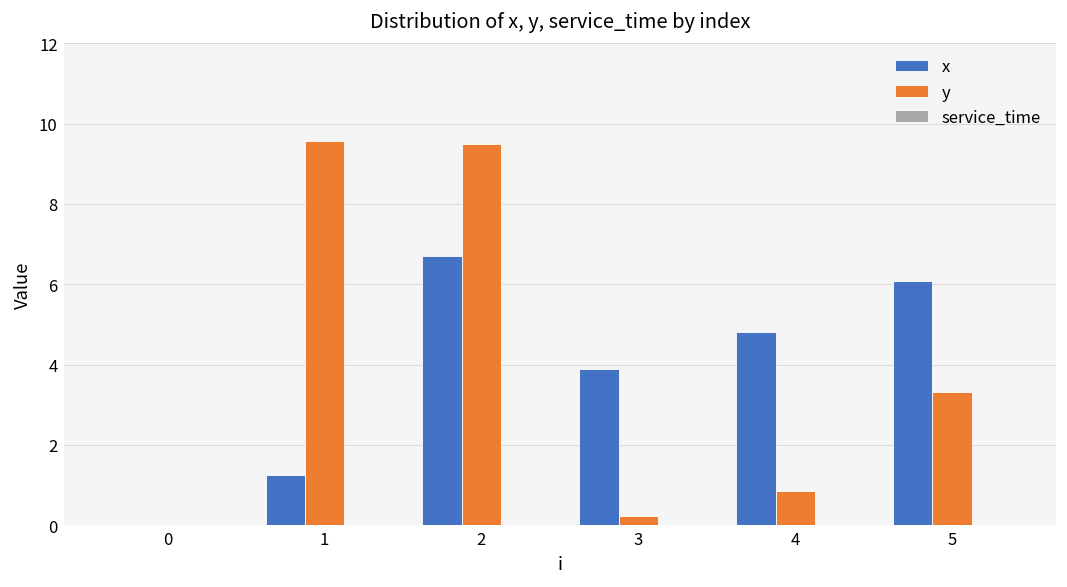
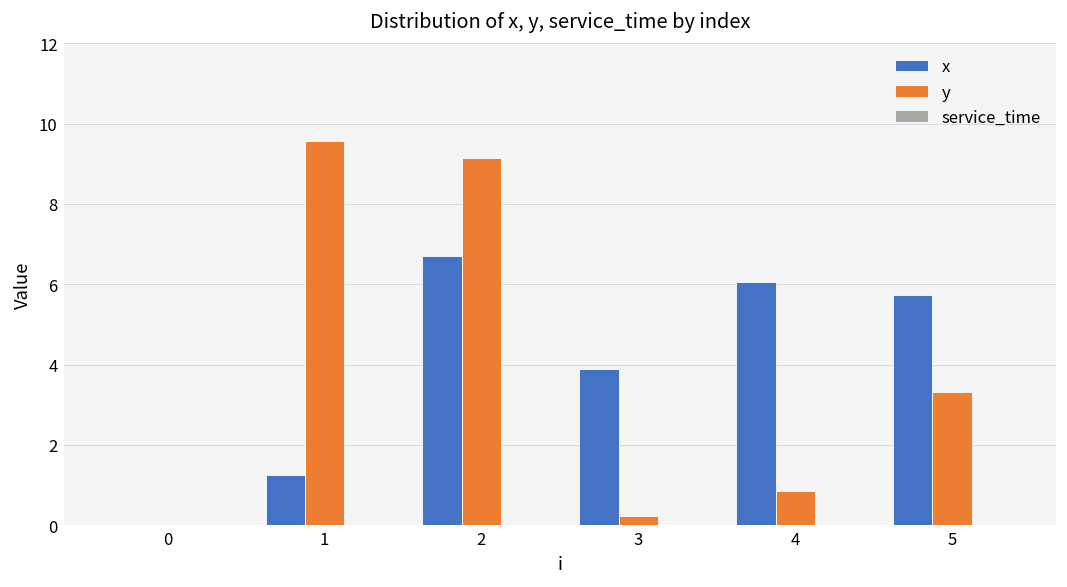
  {
    "x": {
      "0": 0.0,
      "1": 1.3,
      "2": 6.7,
      "3": 3.9,
-     "4": 4.8,
-     "5": 6.1
+     "4": 6.1,
+     "5": 5.7
    },
    "y": {
      "0": 0.0,
      "1": 9.6,
-     "2": 9.5,
+     "2": 9.1,
      "3": 0.2,
      "4": 0.9,
      "5": 3.3
    },
    "service_time": {
      "0": 0.0,
      "1": 0.0,
      "2": 0.0,
      "3": 0.0,
      "4": 0.0,
      "5": 0.0
    }
  }
